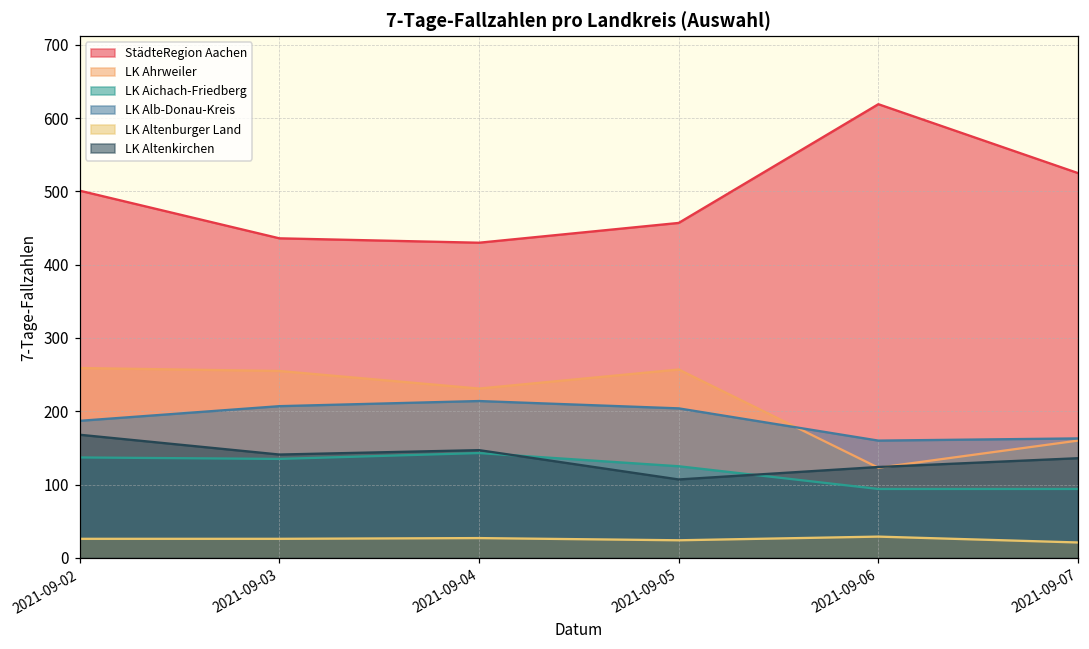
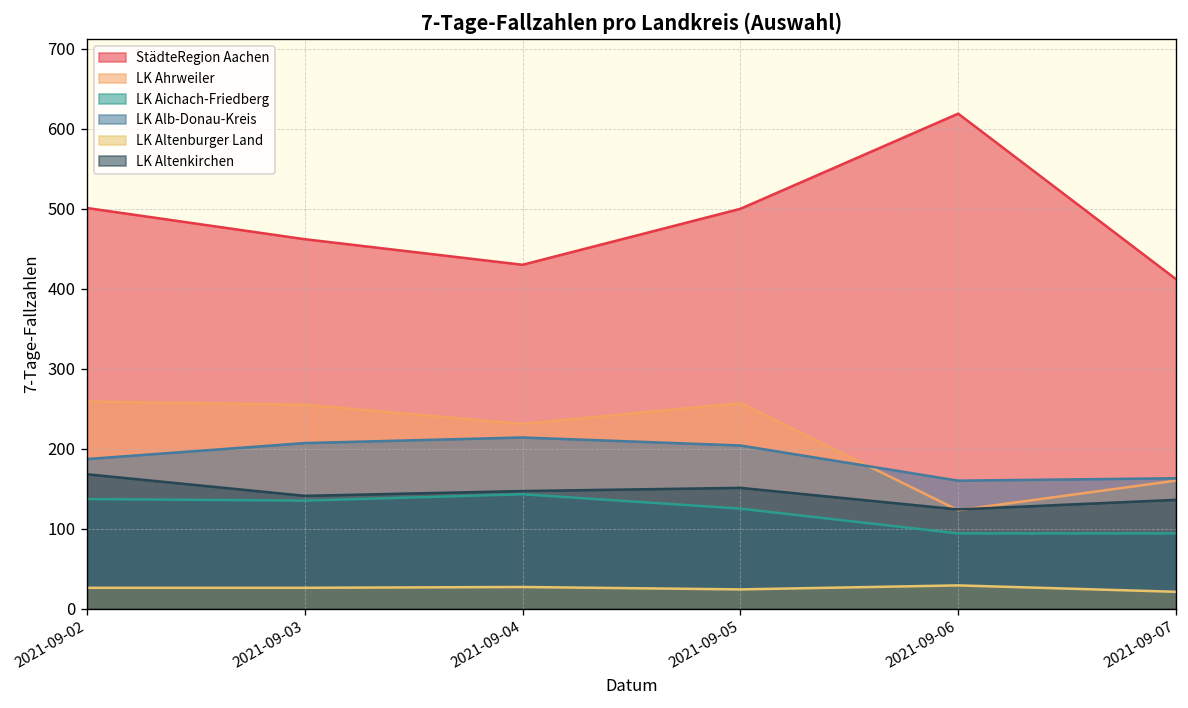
  {
    "StädteRegion Aachen": {
      "2021-09-02": 500,
-     "2021-09-03": 440,
+     "2021-09-03": 460,
      "2021-09-04": 430,
-     "2021-09-05": 460,
+     "2021-09-05": 500,
      "2021-09-06": 620,
-     "2021-09-07": 530
+     "2021-09-07": 410
    },
    "LK Altenkirchen": {
      "2021-09-02": 170,
      "2021-09-03": 140,
      "2021-09-04": 150,
-     "2021-09-05": 110,
+     "2021-09-05": 150,
      "2021-09-07": 140
    }
  }
